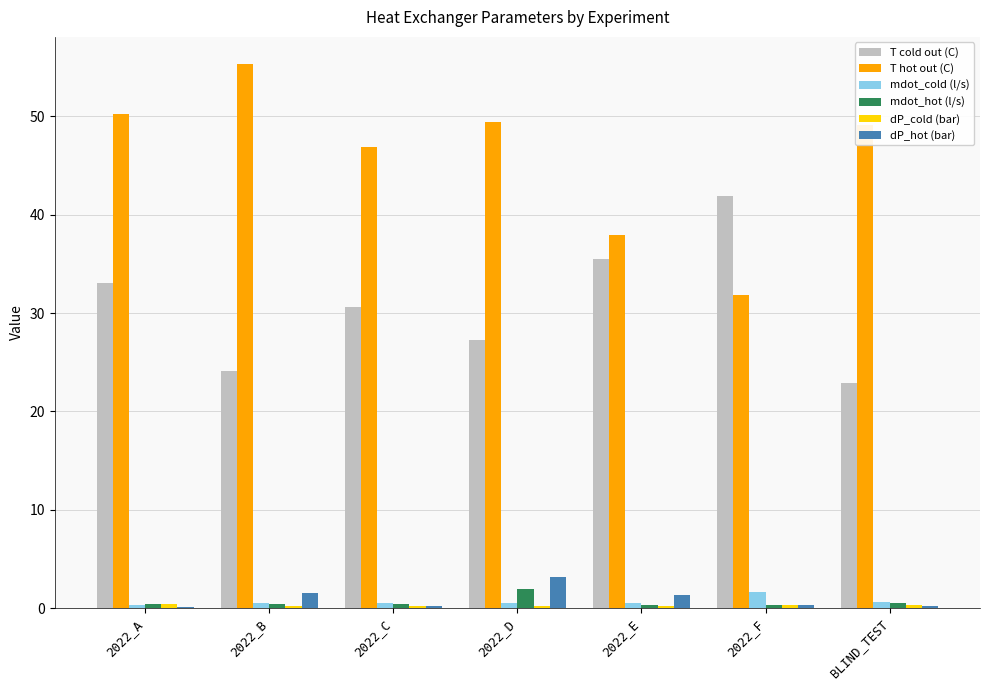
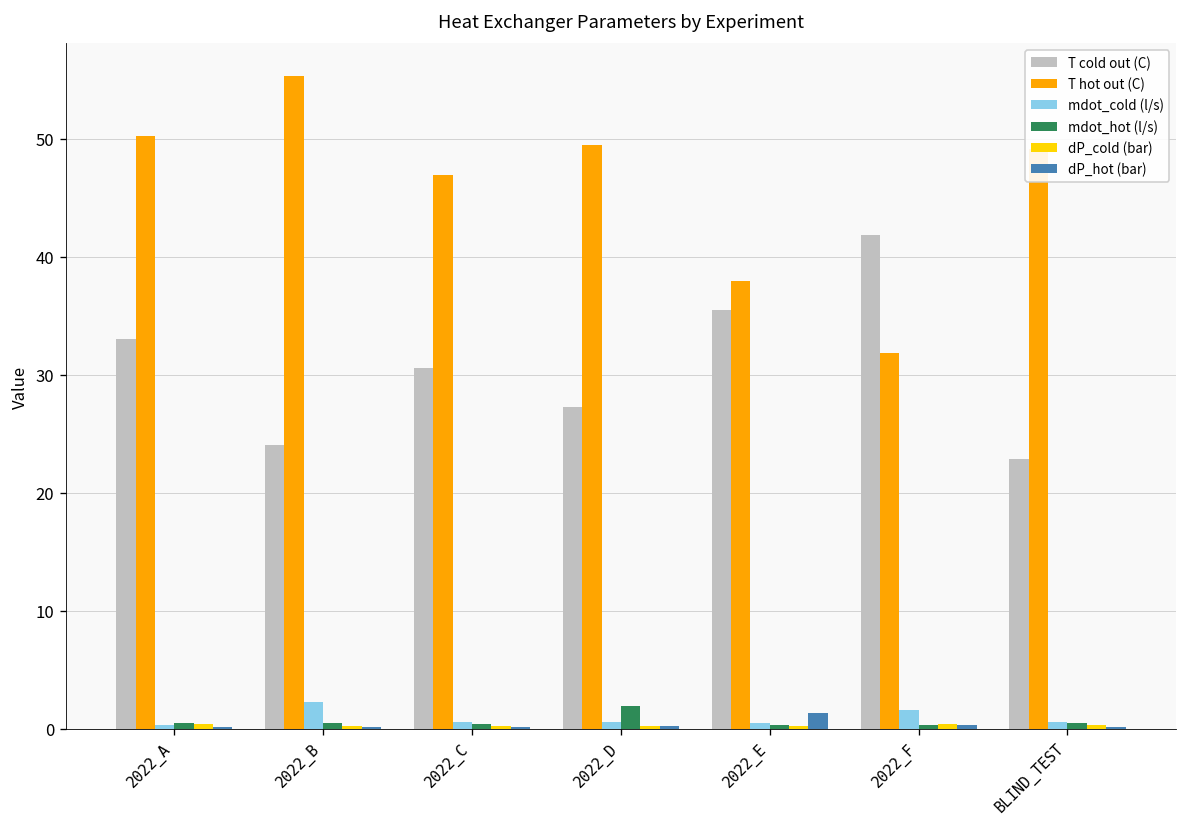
  {
    "T cold out (C)": {
      "2022_A": 33,
      "2022_B": 24,
      "2022_C": 31,
      "2022_D": 27,
      "2022_E": 35,
      "2022_F": 42,
      "BLIND_TEST": 23
    },
    "mdot_cold (l/s)": {
      "2022_A": 0,
-     "2022_B": 1,
+     "2022_B": 2,
      "2022_C": 1,
      "2022_D": 1,
      "2022_E": 0,
      "2022_F": 2,
      "BLIND_TEST": 1
    },
    "mdot_hot (l/s)": {
      "2022_A": 0,
      "2022_B": 0,
      "2022_C": 0,
      "2022_D": 2,
      "2022_E": 0,
      "2022_F": 0,
      "BLIND_TEST": 1
    },
    "dP_hot (bar)": {
-     "2022_B": 2,
-     "2022_D": 3,
+     "2022_B": 0,
+     "2022_D": 0,
      "2022_E": 1,
      "2022_F": 0
    }
  }
